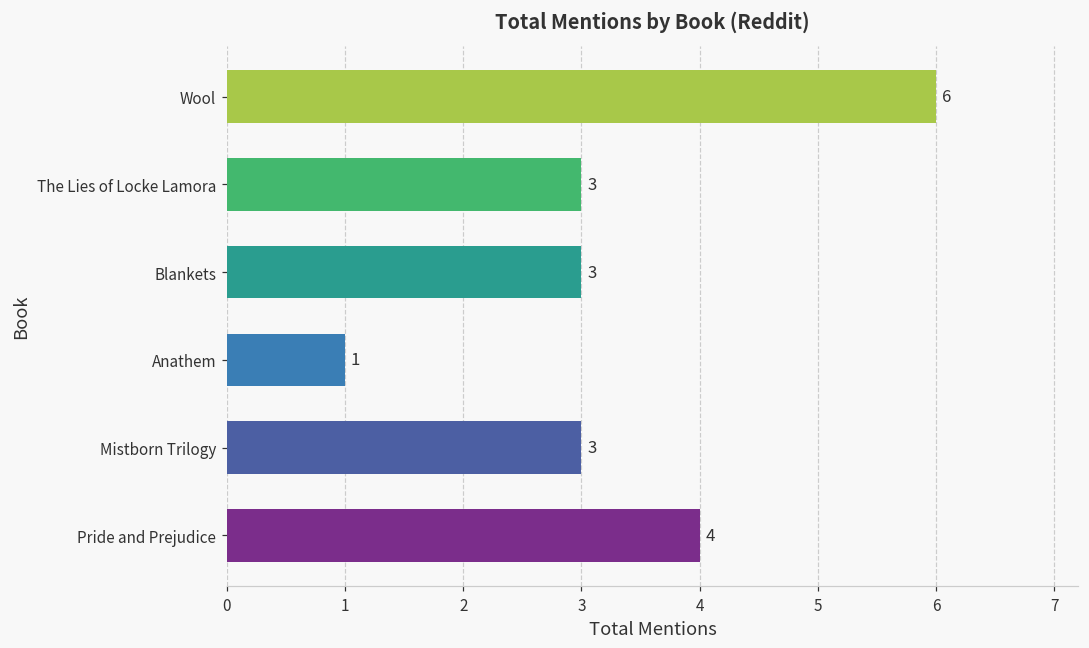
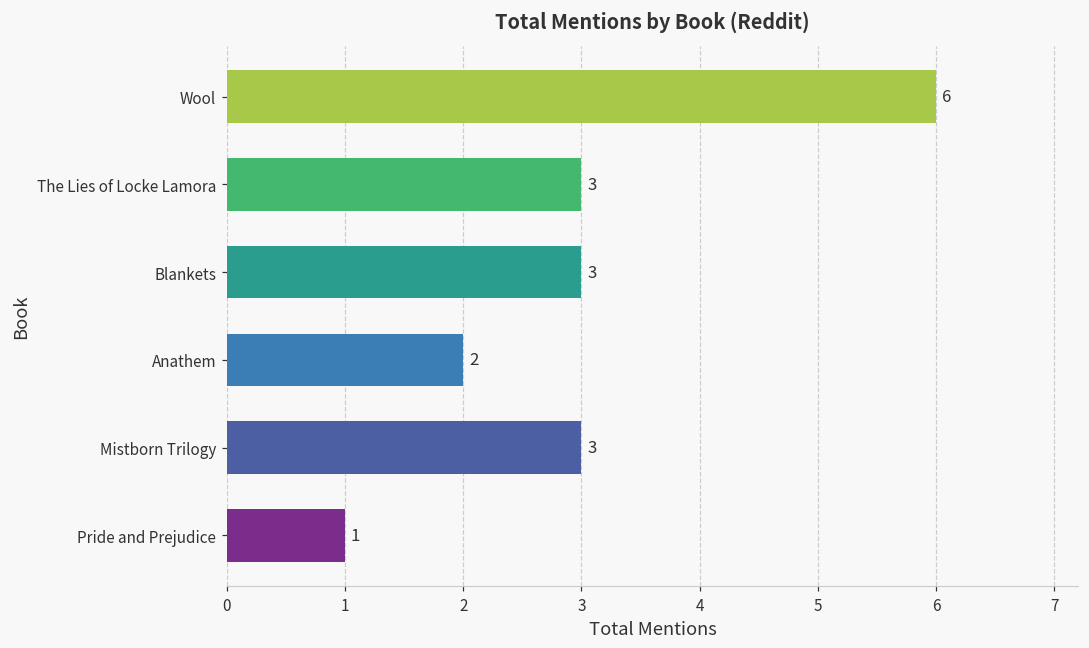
  {
    "Wool": 6,
    "The Lies of Locke Lamora": 3,
    "Blankets": 3,
-   "Anathem": 1,
+   "Anathem": 2,
    "Mistborn Trilogy": 3,
-   "Pride and Prejudice": 4
+   "Pride and Prejudice": 1
  }
